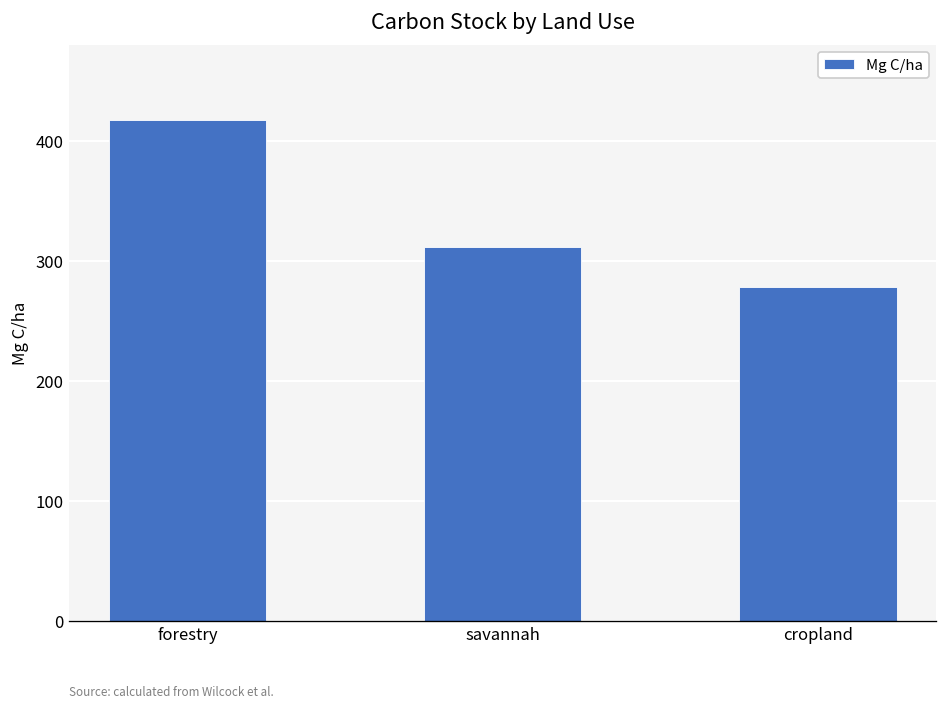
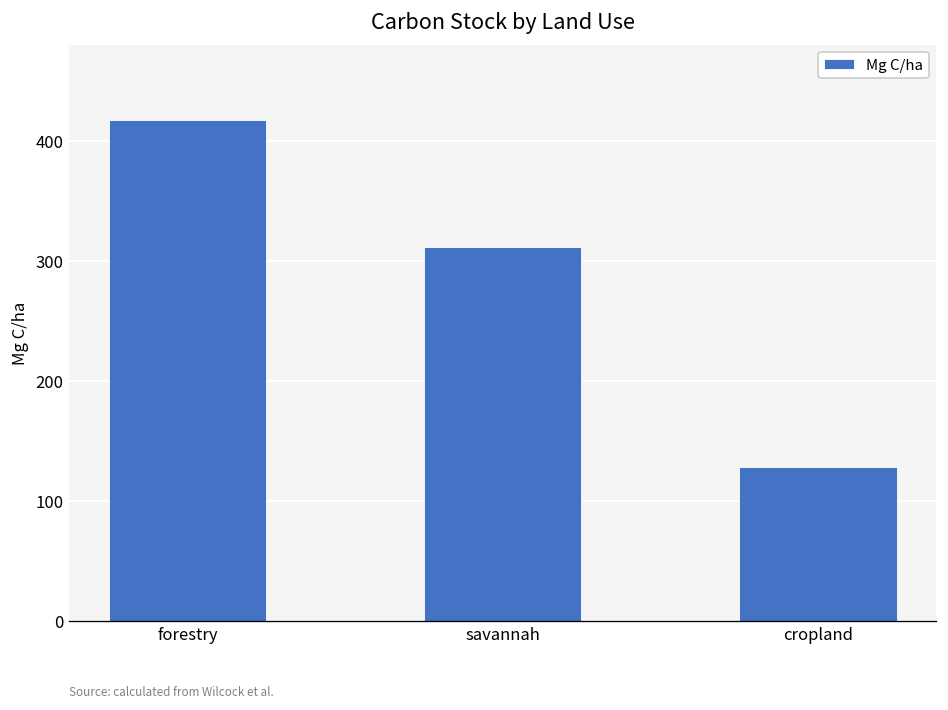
  {
    "forestry": 420,
    "savannah": 310,
-   "cropland": 280
+   "cropland": 130
  }
